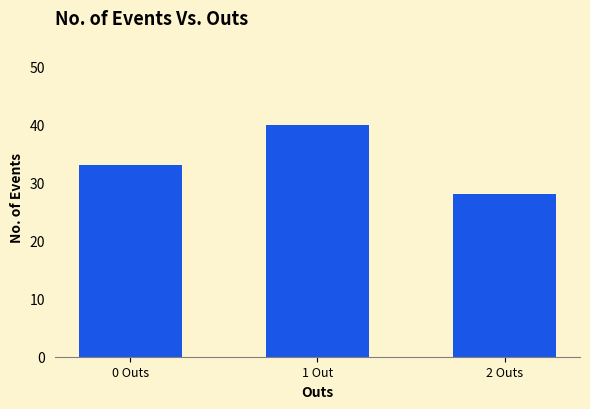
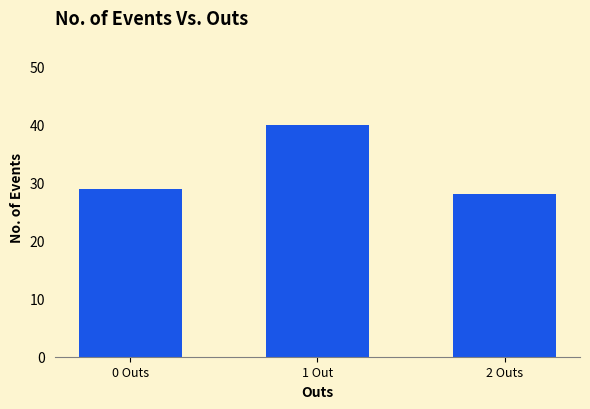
  {
-   "0 Outs": 33,
+   "0 Outs": 29,
    "1 Out": 40,
    "2 Outs": 28
  }
